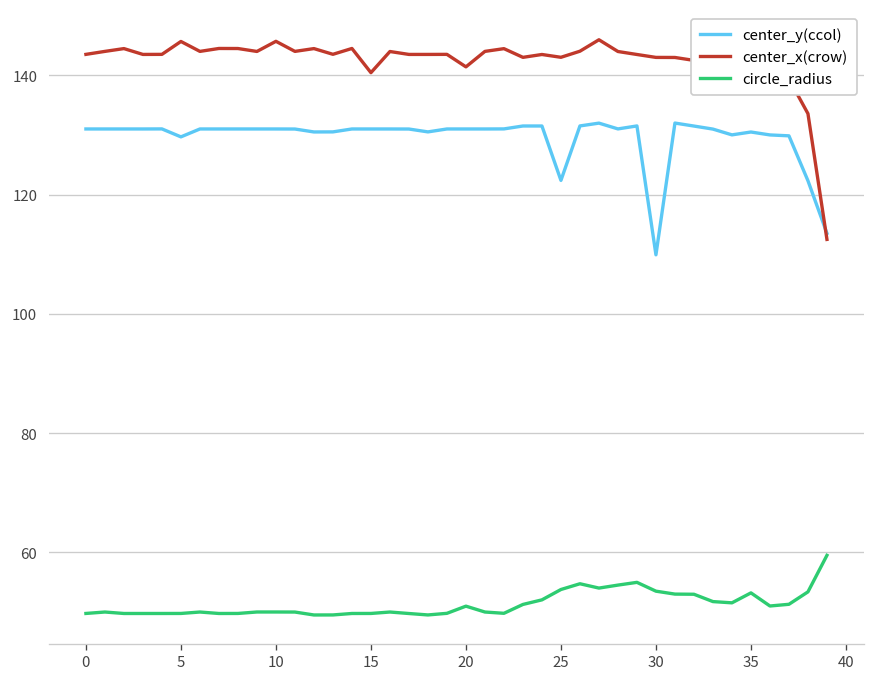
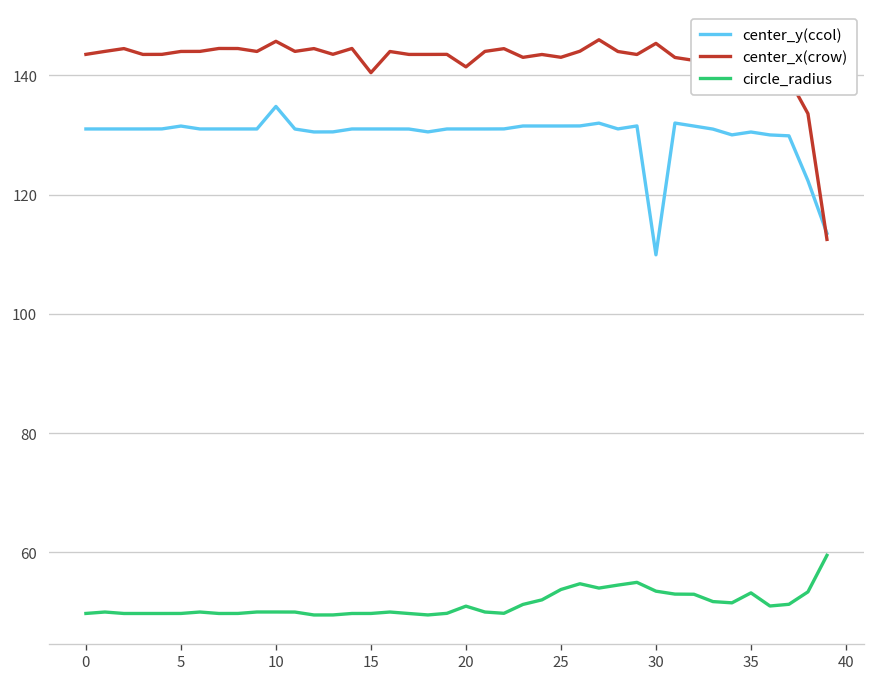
  {
    "center_y(ccol)": {
      "0": 131,
-     "5": 130,
-     "10": 131,
+     "5": 131,
+     "10": 135,
      "15": 131,
      "20": 131,
-     "25": 122,
+     "25": 131,
      "30": 110,
      "35": 130
    },
    "center_x(crow)": {
      "0": 144,
-     "5": 146,
+     "5": 144,
      "10": 146,
      "15": 140,
      "20": 141,
      "25": 143,
-     "30": 143
+     "30": 145
    },
    "circle_radius": {
      "0": 50,
      "5": 50,
      "10": 50,
      "15": 50,
      "20": 51,
      "25": 54,
      "30": 53,
      "35": 53
    }
  }
